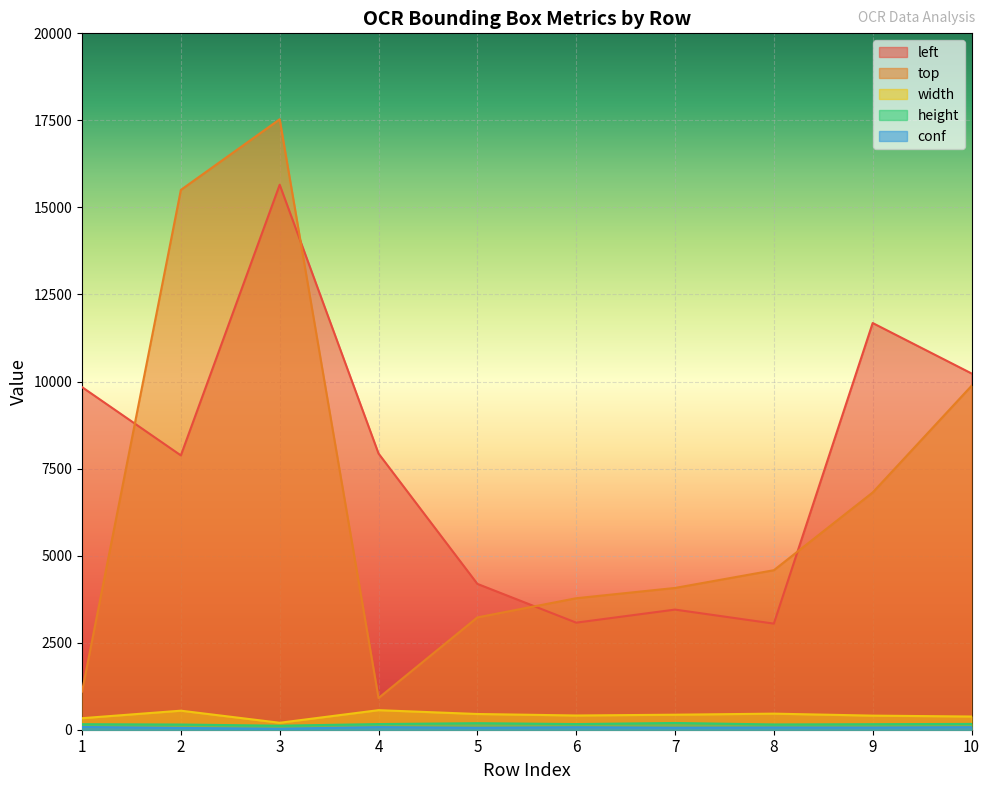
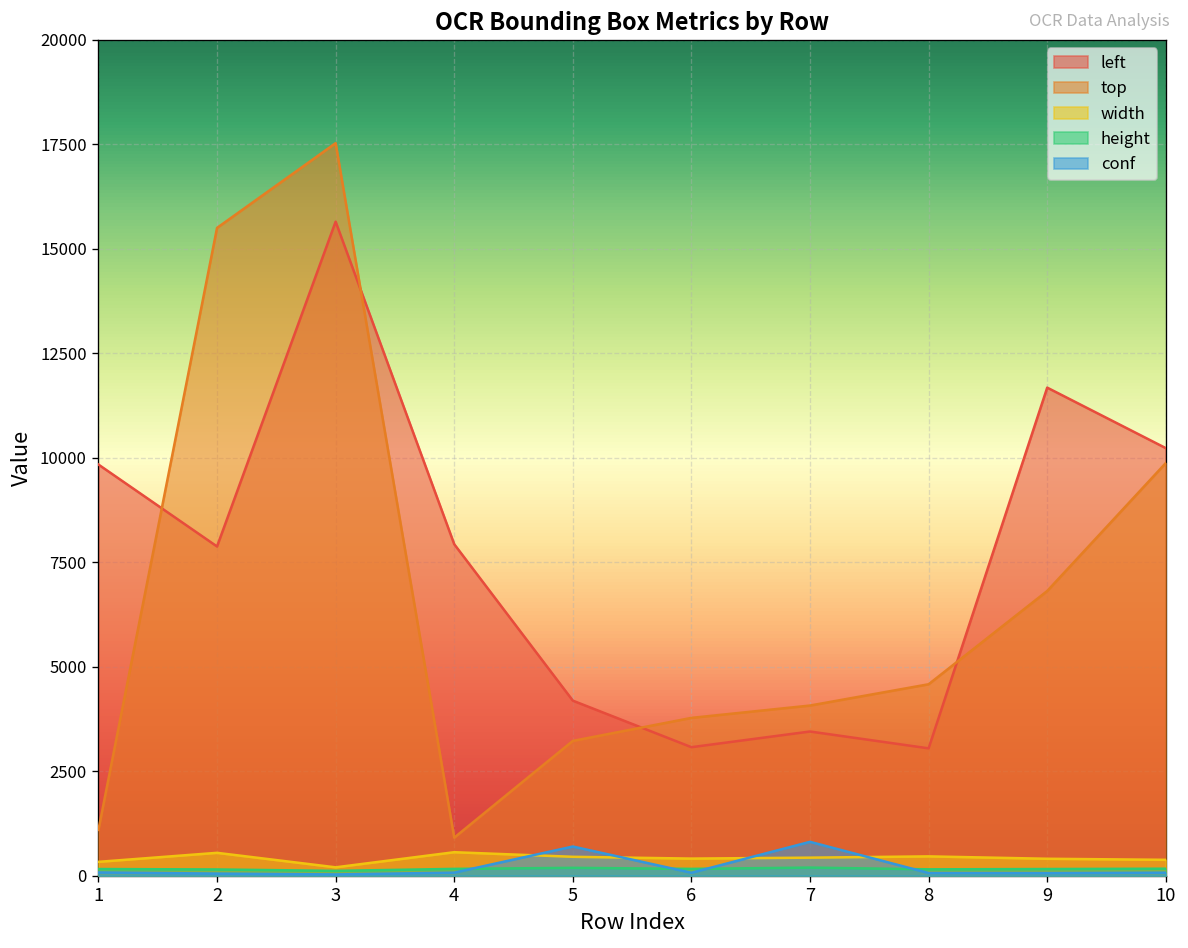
  {
    "width": {
      "1": 300,
      "2": 500,
      "3": 200,
      "4": 600,
      "5": 500,
      "6": 400,
      "7": 400,
      "8": 500,
      "9": 400,
      "10": 400
    },
    "height": {
      "1": 200,
      "2": 100,
      "3": 100,
      "4": 200,
      "5": 200,
      "6": 200,
      "7": 200,
      "8": 200,
      "9": 200,
      "10": 200
    },
    "conf": {
      "1": 100,
      "2": 0,
      "3": 0,
      "4": 100,
-     "5": 100,
+     "5": 700,
      "6": 100,
-     "7": 100,
+     "7": 800,
      "8": 100,
      "9": 100,
      "10": 100
    }
  }
